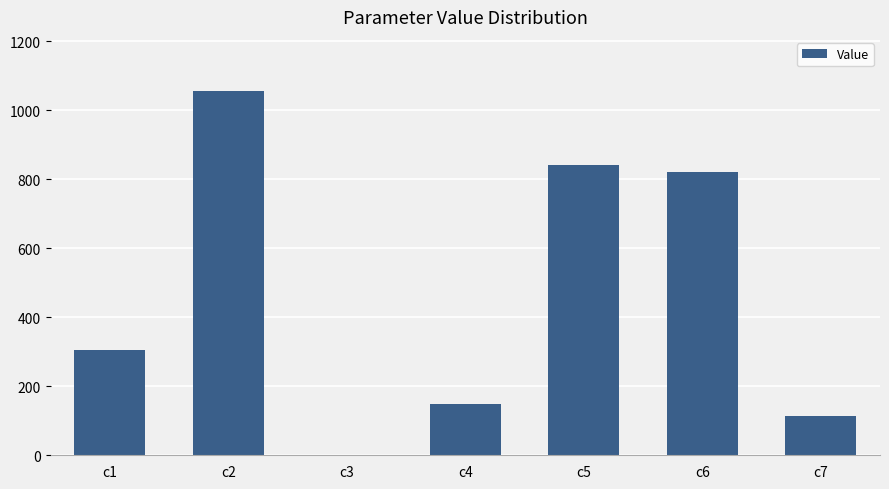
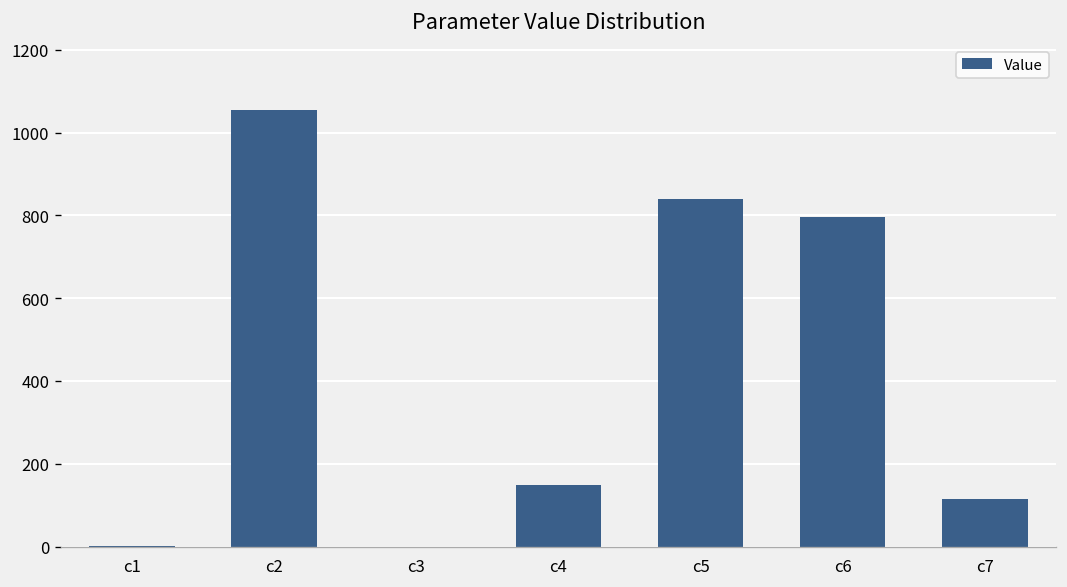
  {
-   "c1": 300,
+   "c1": 0,
    "c2": 1050,
    "c4": 150,
    "c5": 840,
-   "c6": 820,
+   "c6": 800,
    "c7": 120
  }
